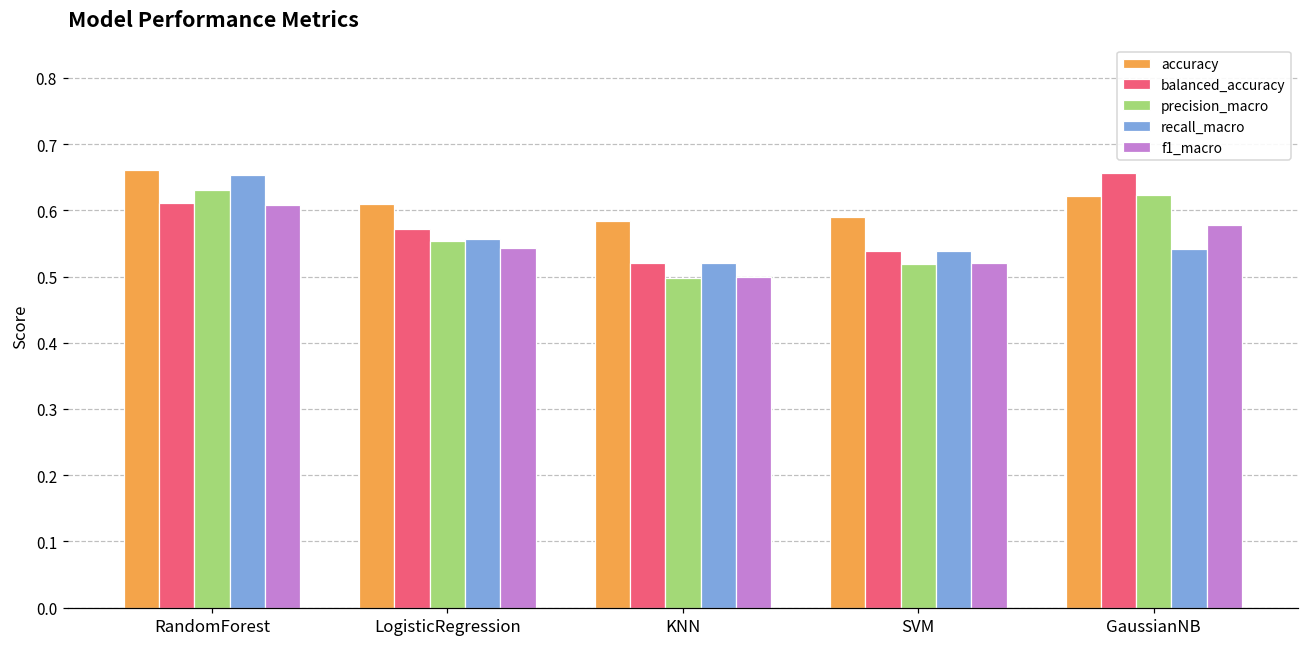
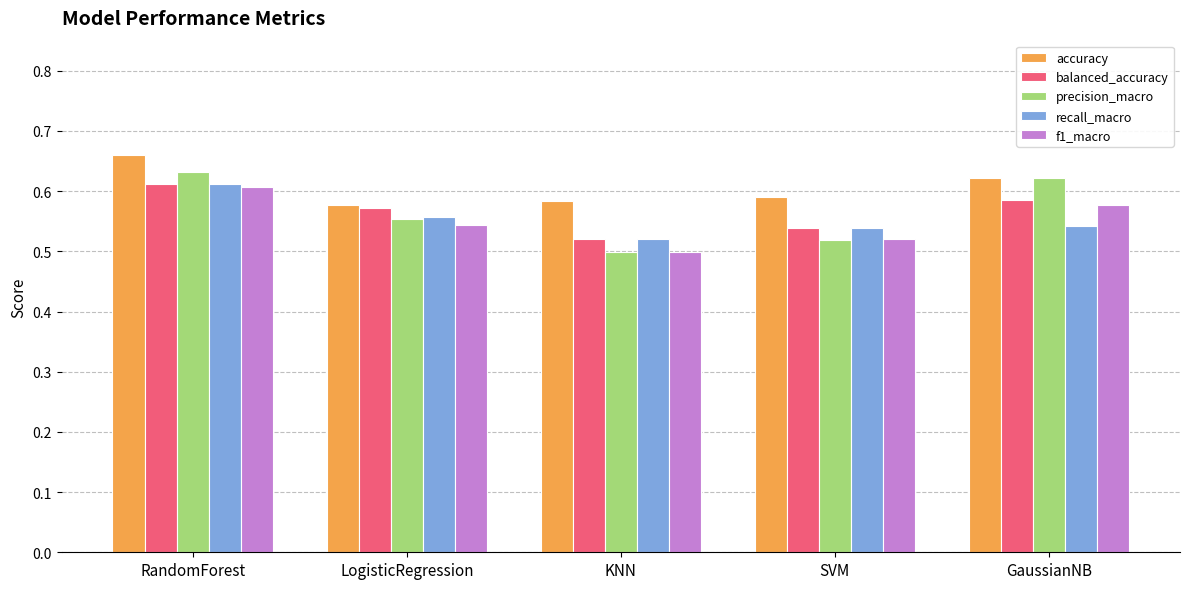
  {
    "accuracy": {
      "RandomForest": 0.66,
-     "LogisticRegression": 0.61,
+     "LogisticRegression": 0.58,
      "KNN": 0.58,
      "SVM": 0.59,
      "GaussianNB": 0.62
    },
    "balanced_accuracy": {
      "RandomForest": 0.61,
      "LogisticRegression": 0.57,
      "KNN": 0.52,
      "SVM": 0.54,
-     "GaussianNB": 0.66
+     "GaussianNB": 0.59
    },
    "precision_macro": {
      "RandomForest": 0.63,
      "LogisticRegression": 0.55,
      "KNN": 0.50,
      "SVM": 0.52,
      "GaussianNB": 0.62
    },
    "recall_macro": {
-     "RandomForest": 0.65,
+     "RandomForest": 0.61,
      "LogisticRegression": 0.56,
      "KNN": 0.52,
      "SVM": 0.54,
      "GaussianNB": 0.54
    },
    "f1_macro": {
      "RandomForest": 0.61,
      "LogisticRegression": 0.54,
      "KNN": 0.50,
      "SVM": 0.52,
      "GaussianNB": 0.58
    }
  }
